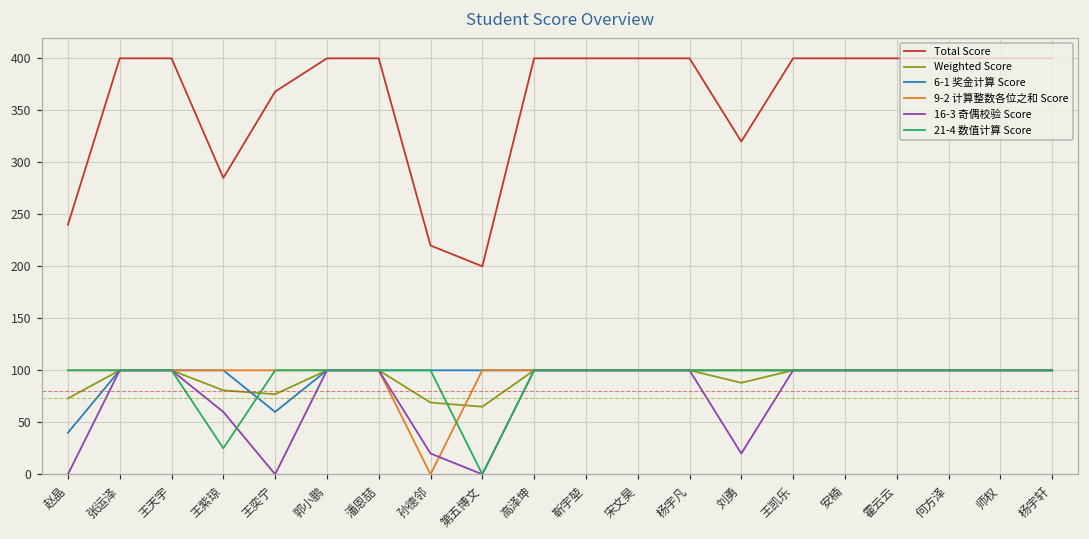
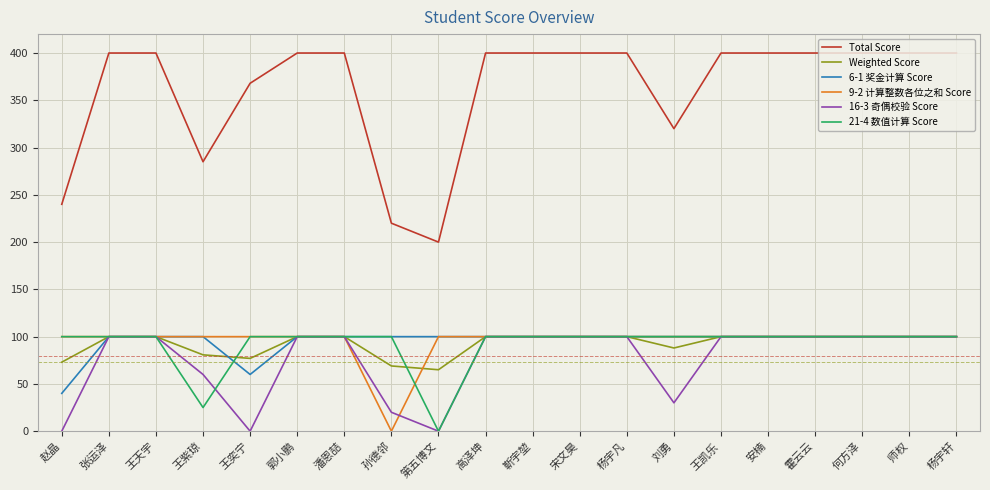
  {
    "Total Score": {
      "赵晶": 240,
      "张运泽": 400,
      "王天宇": 400,
      "王紫琼": 290,
      "王奕宁": 370,
      "郭小鹏": 400,
      "潘恩喆": 400,
      "孙德邻": 220,
      "第五博文": 200,
      "高泽坤": 400,
      "靳宇堃": 400,
      "宋文昊": 400,
      "杨宇凡": 400,
      "刘勇": 320,
      "王凯乐": 400,
      "安楠": 400,
      "霍云云": 400
    },
    "Weighted Score": {
      "赵晶": 70,
      "王紫琼": 80,
      "王奕宁": 80,
      "孙德邻": 70,
      "第五博文": 70,
      "刘勇": 90
    },
    "6-1 奖金计算 Score": {
      "赵晶": 40,
      "王奕宁": 60
    },
    "9-2 计算整数各位之和 Score": {
      "孙德邻": 0
    },
    "16-3 奇偶校验 Score": {
      "赵晶": 0,
      "王紫琼": 60,
      "王奕宁": 0,
      "孙德邻": 20,
-     "刘勇": 20
+     "刘勇": 30
    },
    "21-4 数值计算 Score": {
      "王紫琼": 30
    }
  }
